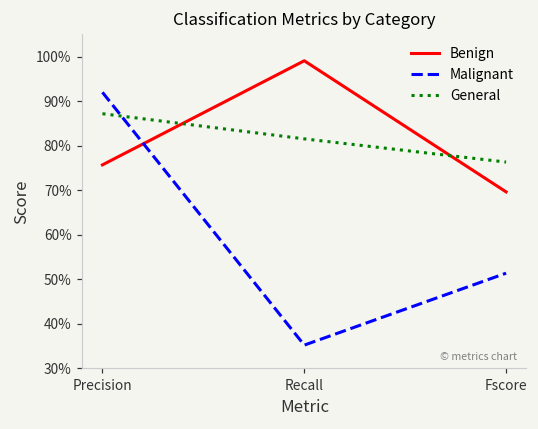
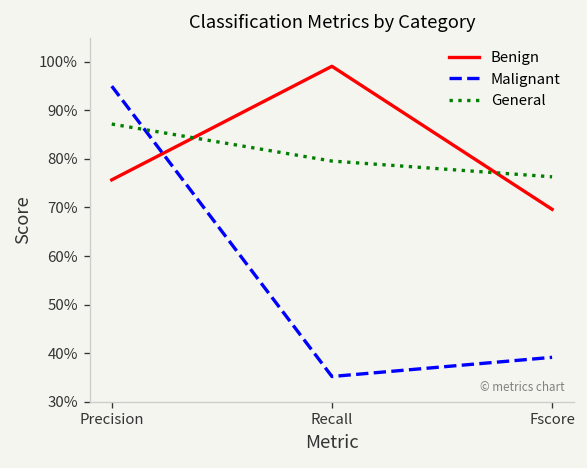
  {
    "Benign": {
      "Precision": "76%",
      "Recall": "99%",
      "Fscore": "70%"
    },
    "Malignant": {
-     "Precision": "92%",
+     "Precision": "95%",
      "Recall": "35%",
-     "Fscore": "51%"
+     "Fscore": "39%"
    },
    "General": {
      "Precision": "87%",
-     "Recall": "82%",
+     "Recall": "80%",
      "Fscore": "76%"
    }
  }
